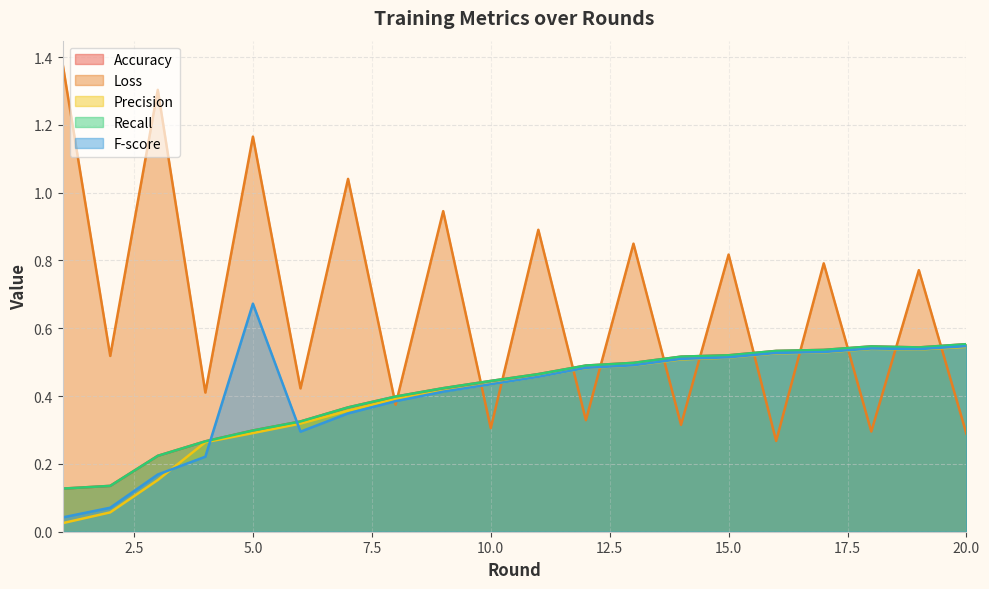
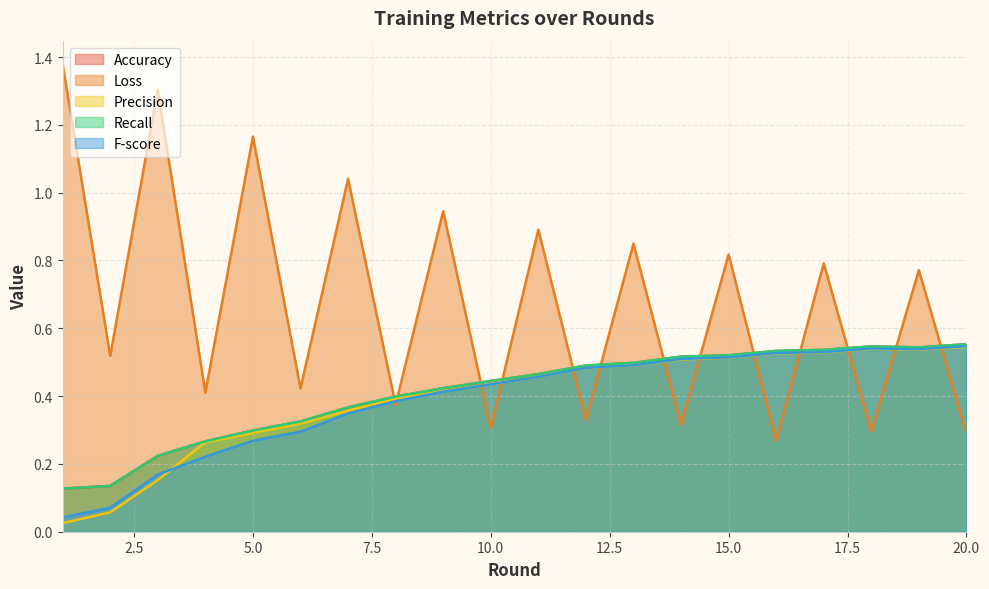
  {
    "Recall": {
      "5.0": 0.30,
      "10.0": 0.44
    },
    "F-score": {
-     "5.0": 0.67
+     "5.0": 0.27
    }
  }
